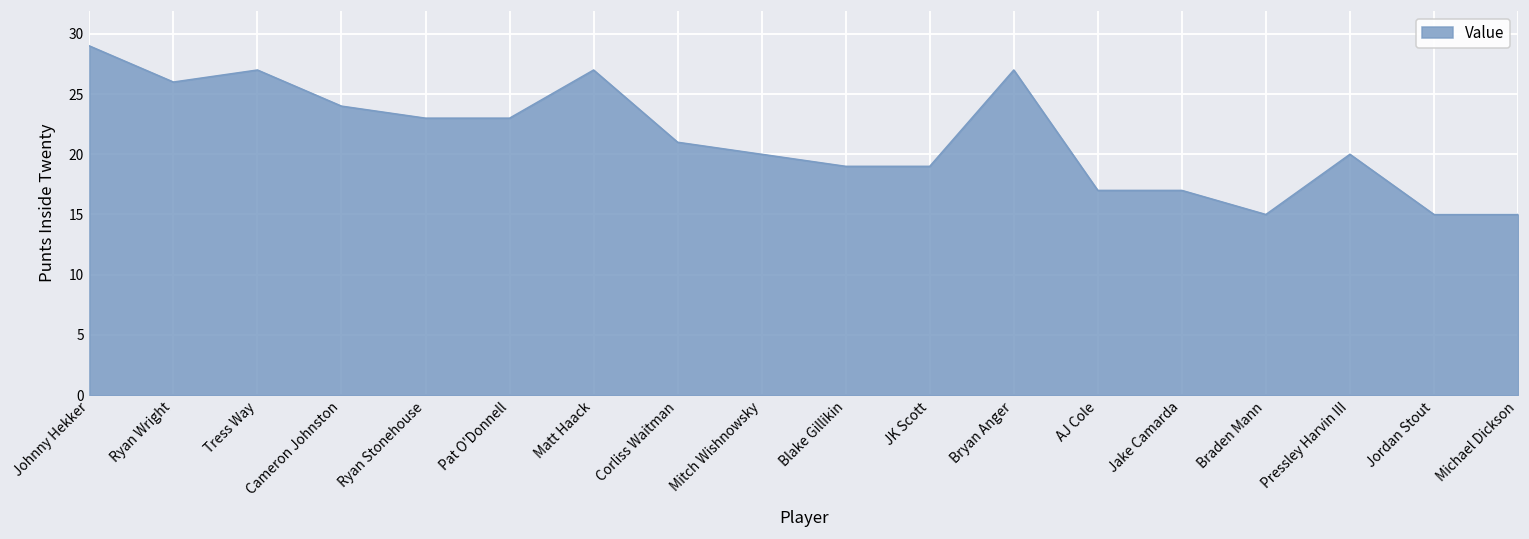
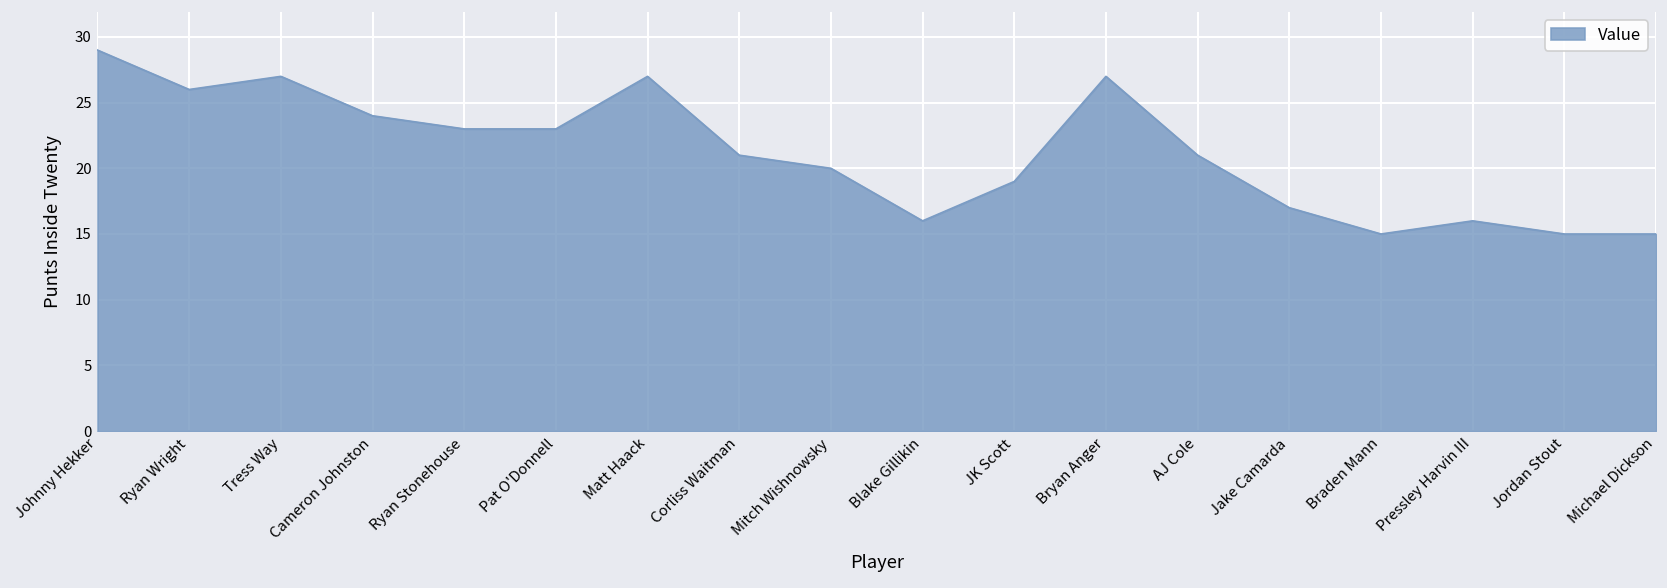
  {
    "Johnny Hekker": 29,
    "Ryan Wright": 26,
    "Tress Way": 27,
    "Cameron Johnston": 24,
    "Ryan Stonehouse": 23,
    "Pat O'Donnell": 23,
    "Matt Haack": 27,
    "Corliss Waitman": 21,
    "Mitch Wishnowsky": 20,
-   "Blake Gillikin": 19,
+   "Blake Gillikin": 16,
    "JK Scott": 19,
    "Bryan Anger": 27,
-   "AJ Cole": 17,
+   "AJ Cole": 21,
    "Jake Camarda": 17,
    "Braden Mann": 15,
-   "Pressley Harvin III": 20,
+   "Pressley Harvin III": 16,
    "Jordan Stout": 15,
    "Michael Dickson": 15
  }
